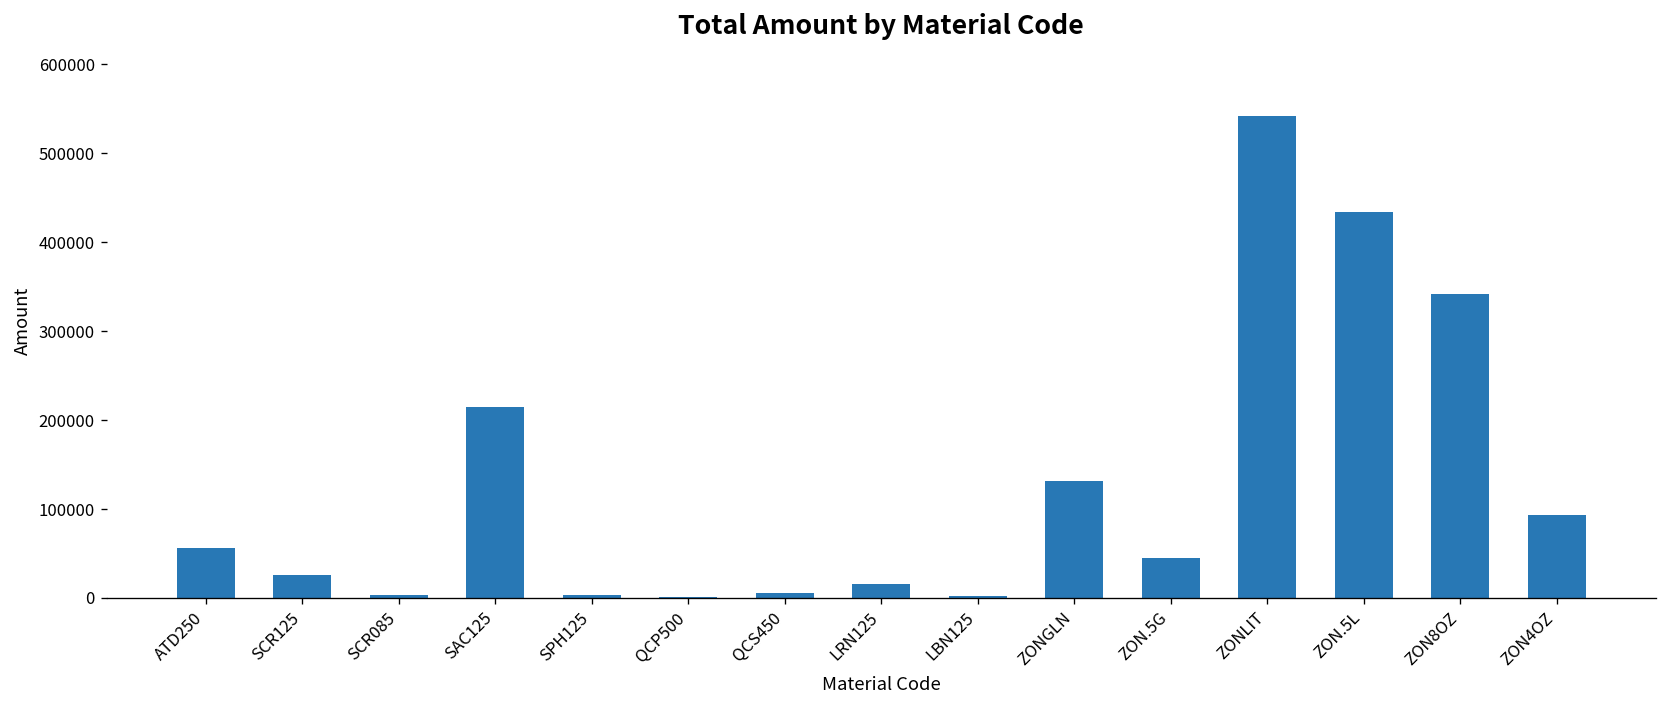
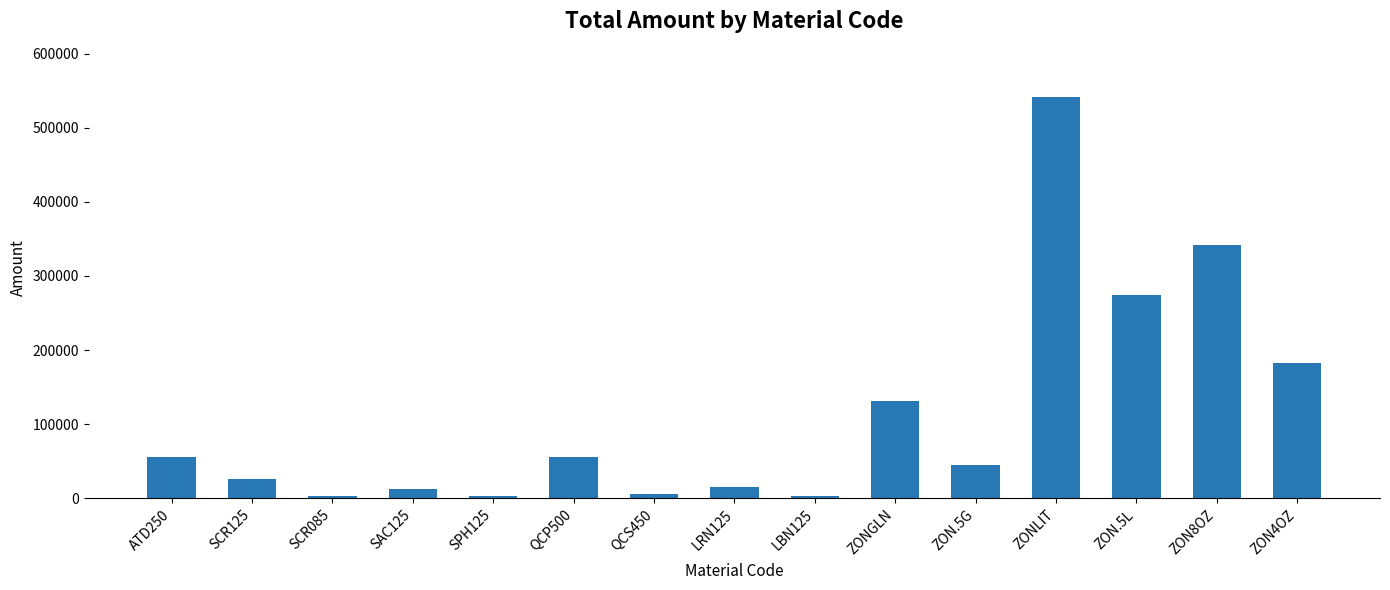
  {
    "ATD250": 60000,
    "SCR125": 30000,
-   "SAC125": 210000,
+   "SAC125": 10000,
    "SPH125": 0,
-   "QCP500": 0,
+   "QCP500": 60000,
    "QCS450": 10000,
    "LRN125": 20000,
    "ZONGLN": 130000,
    "ZON.5G": 40000,
    "ZONLIT": 540000,
-   "ZON.5L": 430000,
+   "ZON.5L": 270000,
    "ZON8OZ": 340000,
-   "ZON4OZ": 90000
+   "ZON4OZ": 180000
  }
